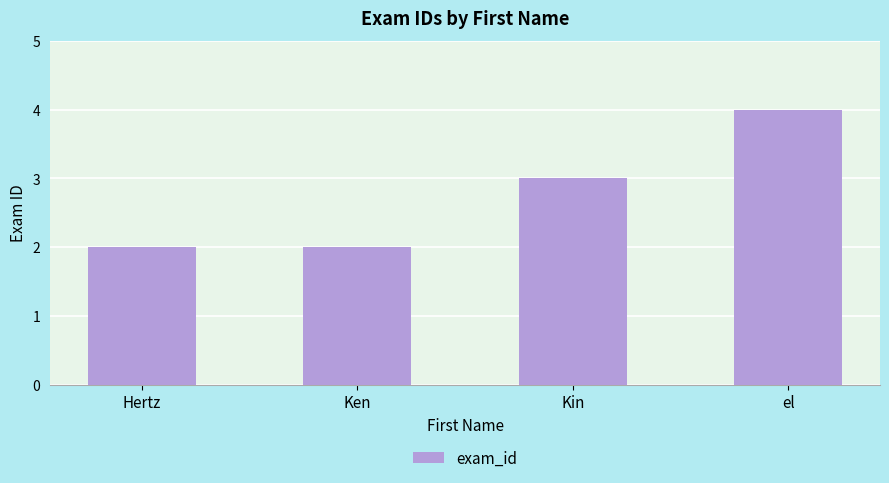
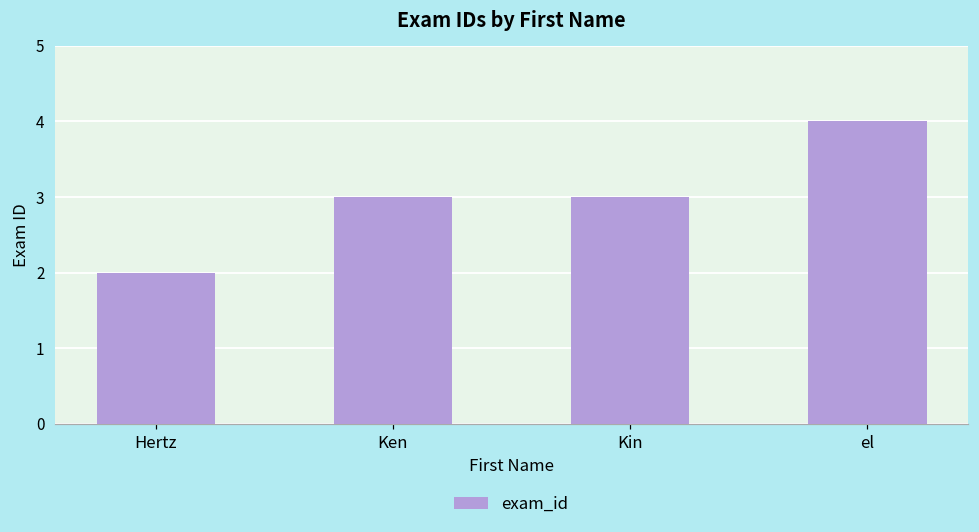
  {
    "Hertz": 2,
-   "Ken": 2,
+   "Ken": 3,
    "Kin": 3,
    "el": 4
  }
